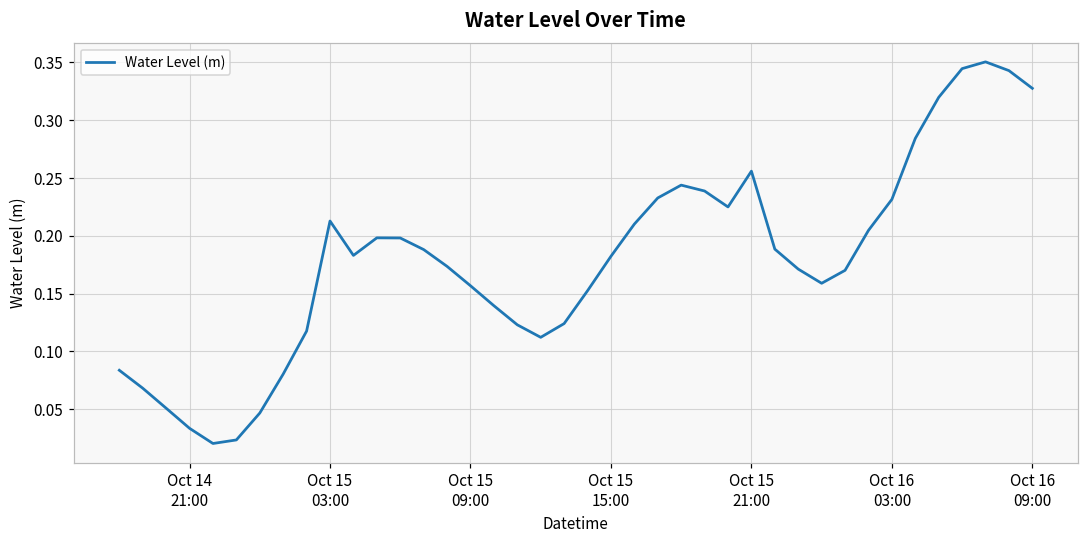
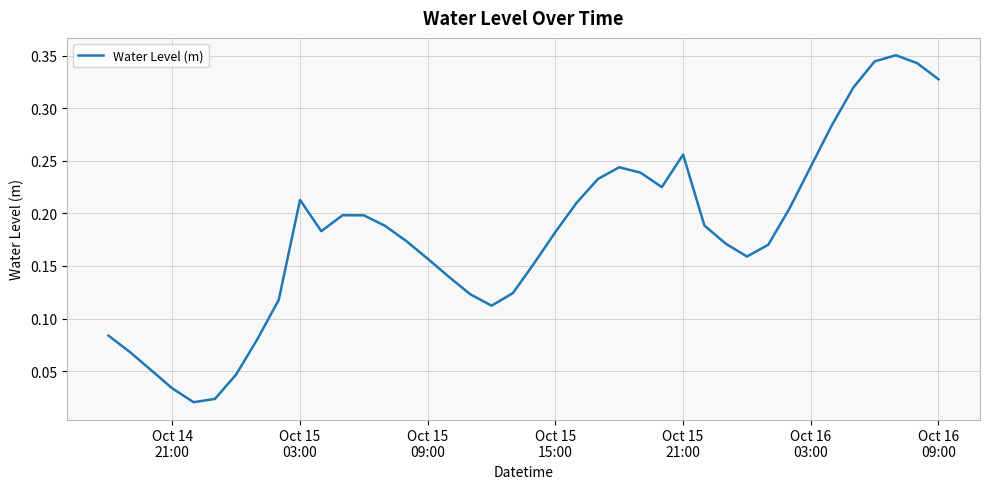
  {
    "Oct 14 21:00": 0.034,
    "Oct 15 03:00": 0.213,
    "Oct 15 09:00": 0.157,
    "Oct 15 15:00": 0.182,
    "Oct 15 21:00": 0.256,
-   "Oct 16 03:00": 0.232,
+   "Oct 16 03:00": 0.245,
    "Oct 16 09:00": 0.328
  }
